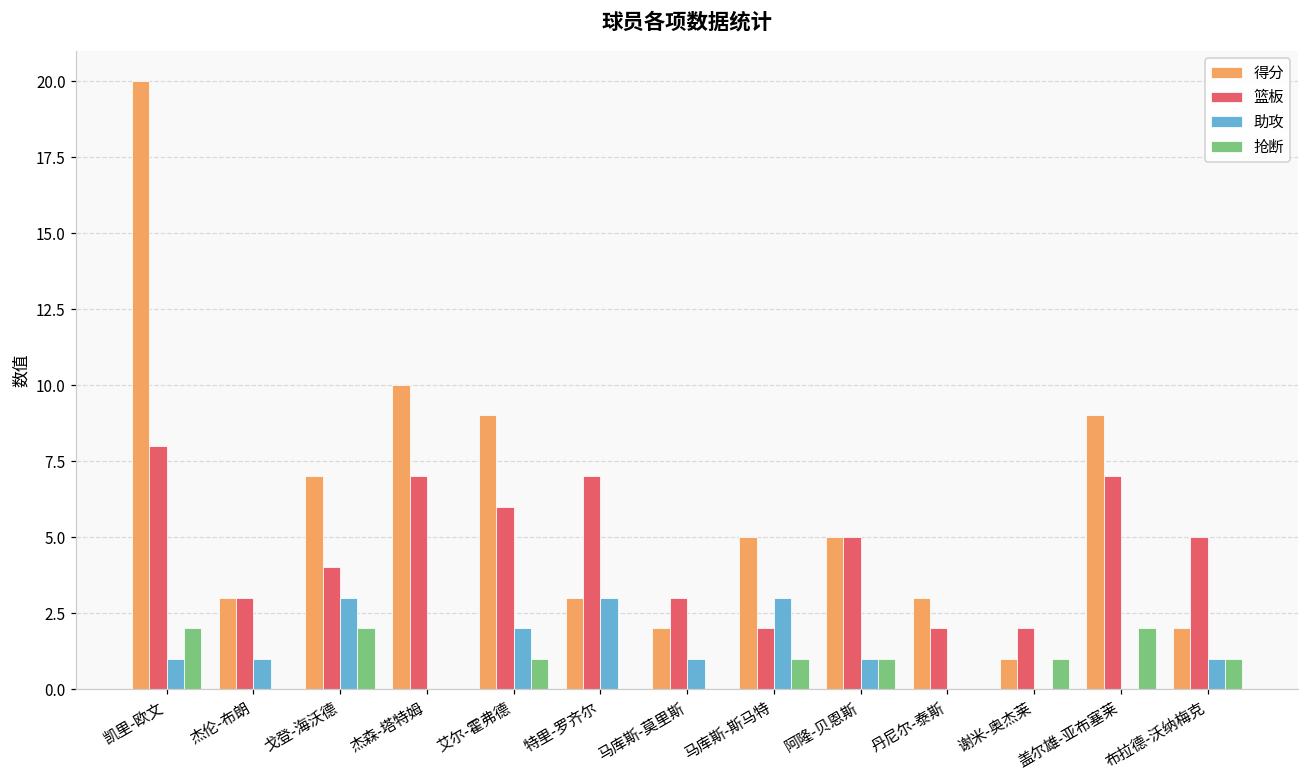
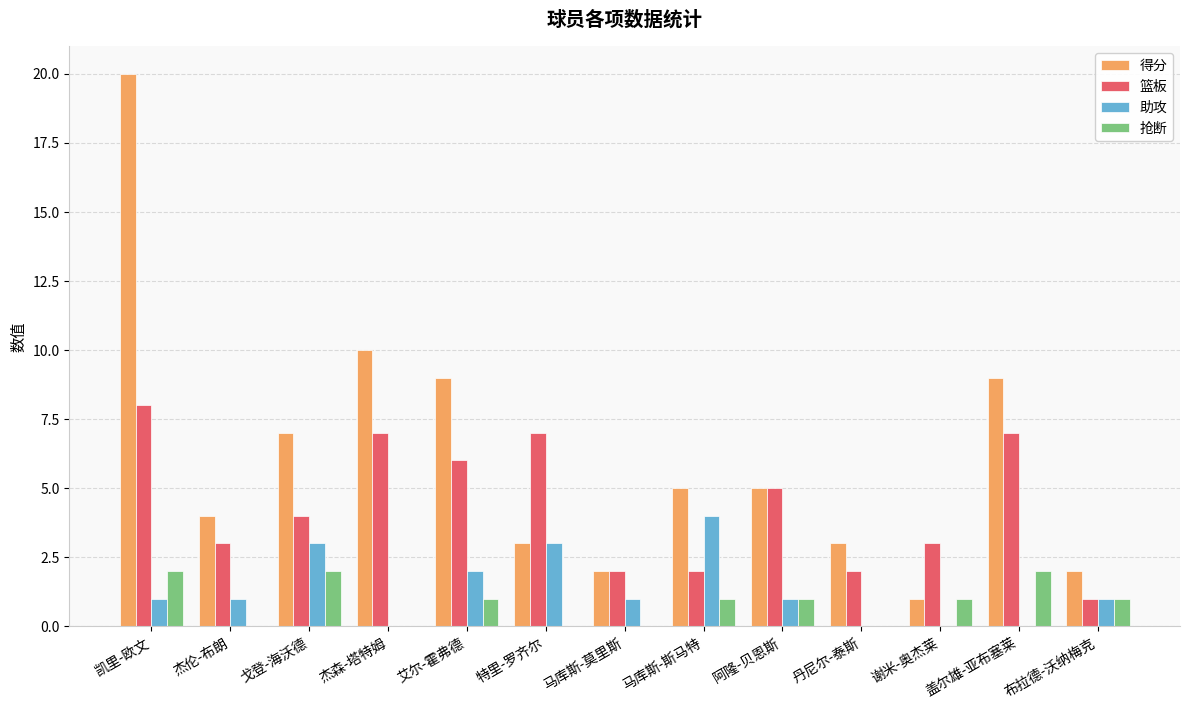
  {
    "得分": {
      "凯里-欧文": 20,
-     "杰伦-布朗": 3,
+     "杰伦-布朗": 4,
      "戈登-海沃德": 7,
      "杰森-塔特姆": 10,
      "艾尔-霍弗德": 9,
      "特里-罗齐尔": 3,
      "马库斯-莫里斯": 2,
      "马库斯-斯马特": 5,
      "阿隆-贝恩斯": 5,
      "丹尼尔-泰斯": 3,
      "谢米-奥杰莱": 1,
      "盖尔雄-亚布塞莱": 9,
      "布拉德-沃纳梅克": 2
    },
    "篮板": {
      "凯里-欧文": 8,
      "杰伦-布朗": 3,
      "戈登-海沃德": 4,
      "杰森-塔特姆": 7,
      "艾尔-霍弗德": 6,
      "特里-罗齐尔": 7,
-     "马库斯-莫里斯": 3,
+     "马库斯-莫里斯": 2,
      "马库斯-斯马特": 2,
      "阿隆-贝恩斯": 5,
      "丹尼尔-泰斯": 2,
-     "谢米-奥杰莱": 2,
+     "谢米-奥杰莱": 3,
      "盖尔雄-亚布塞莱": 7,
-     "布拉德-沃纳梅克": 5
+     "布拉德-沃纳梅克": 1
    },
    "助攻": {
      "凯里-欧文": 1,
      "杰伦-布朗": 1,
      "戈登-海沃德": 3,
      "杰森-塔特姆": 0,
      "艾尔-霍弗德": 2,
      "特里-罗齐尔": 3,
      "马库斯-莫里斯": 1,
-     "马库斯-斯马特": 3,
+     "马库斯-斯马特": 4,
      "阿隆-贝恩斯": 1,
      "丹尼尔-泰斯": 0,
      "谢米-奥杰莱": 0,
      "盖尔雄-亚布塞莱": 0,
      "布拉德-沃纳梅克": 1
    },
    "抢断": {
      "凯里-欧文": 2,
      "杰伦-布朗": 0,
      "戈登-海沃德": 2,
      "杰森-塔特姆": 0,
      "艾尔-霍弗德": 1,
      "特里-罗齐尔": 0,
      "马库斯-莫里斯": 0,
      "马库斯-斯马特": 1,
      "阿隆-贝恩斯": 1,
      "丹尼尔-泰斯": 0,
      "谢米-奥杰莱": 1,
      "盖尔雄-亚布塞莱": 2,
      "布拉德-沃纳梅克": 1
    }
  }
